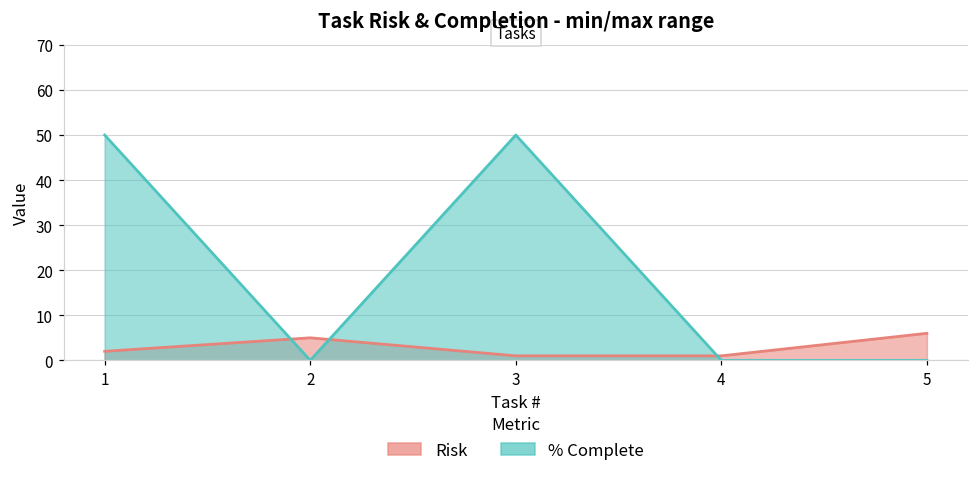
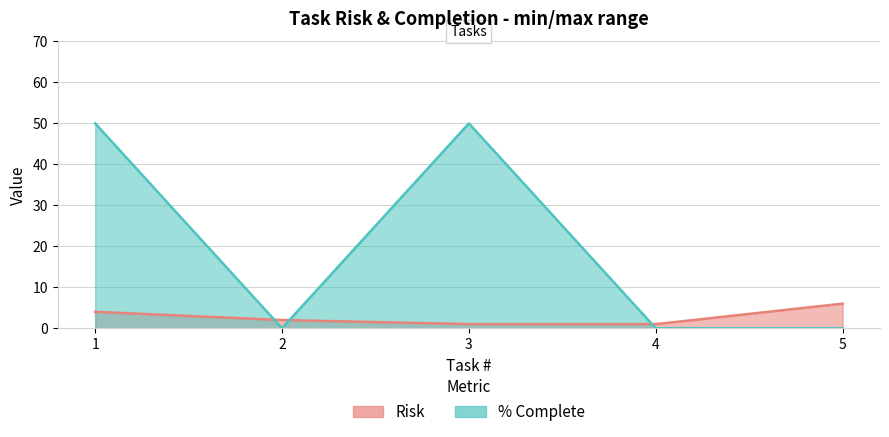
  {
    "Risk": {
-     "1": 2,
-     "2": 5,
+     "1": 4,
+     "2": 2,
      "3": 1,
      "4": 1,
      "5": 6
    },
    "% Complete": {
      "1": 50,
      "2": 0,
      "3": 50,
      "4": 0,
      "5": 0
    }
  }
